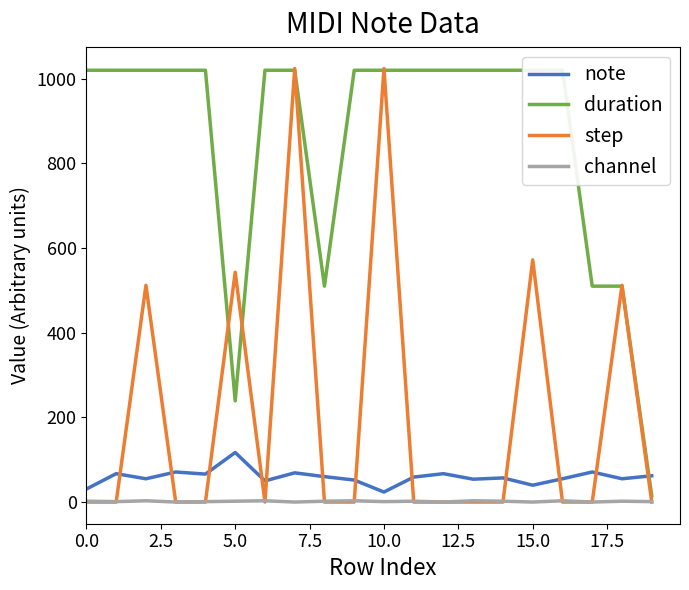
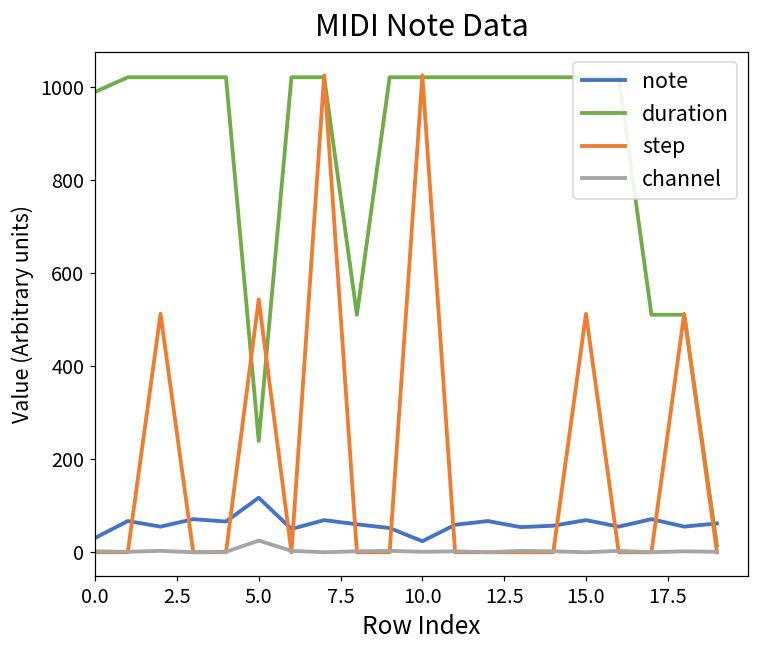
  {
    "note": {
      "0.0": 30,
      "5.0": 120,
      "10.0": 20,
-     "15.0": 40
+     "15.0": 70
    },
    "duration": {
-     "0.0": 1020,
+     "0.0": 990,
      "5.0": 240
    },
    "step": {
      "5.0": 540,
-     "15.0": 570
+     "15.0": 510
    },
    "channel": {
-     "5.0": 0,
+     "5.0": 30,
      "10.0": 0,
      "15.0": 0
    }
  }
